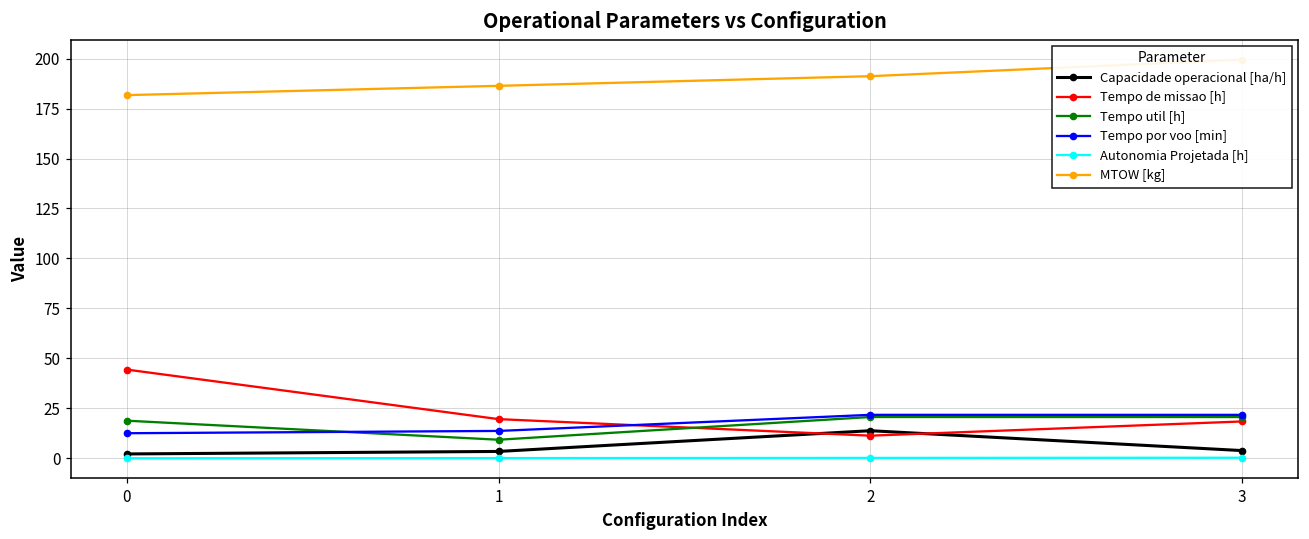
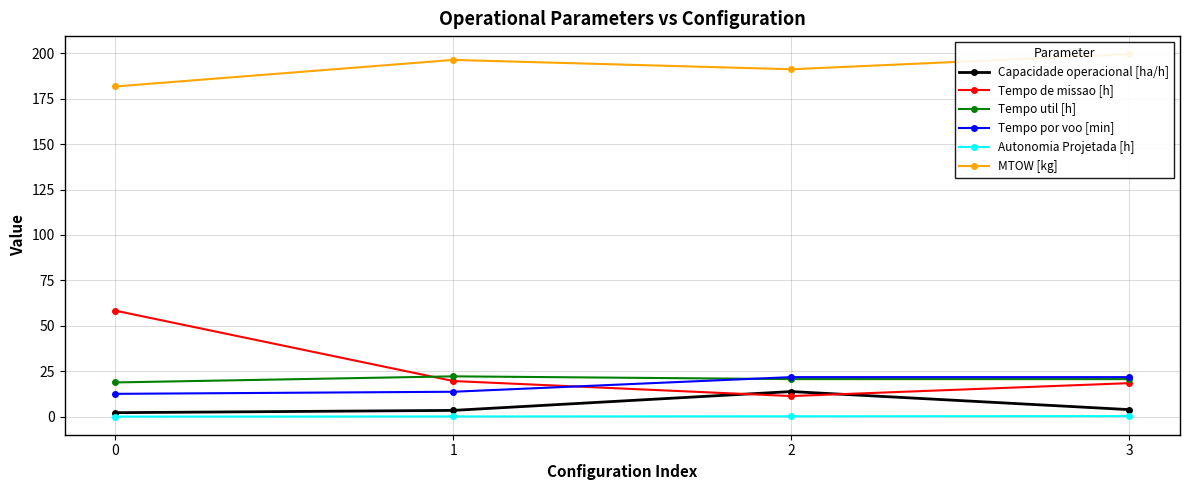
  {
    "Capacidade operacional [ha/h]": {
      "0": 2,
      "1": 4,
      "2": 14,
      "3": 4
    },
    "Tempo de missao [h]": {
-     "0": 44,
+     "0": 58,
      "1": 20,
      "2": 11,
      "3": 19
    },
    "Tempo util [h]": {
      "0": 19,
-     "1": 9
+     "1": 22
    },
    "Tempo por voo [min]": {
      "0": 13,
      "1": 14
    },
    "Autonomia Projetada [h]": {
      "0": 0,
      "1": 0,
      "2": 0,
      "3": 0
    },
    "MTOW [kg]": {
      "0": 182,
-     "1": 186,
+     "1": 196,
      "2": 191
    }
  }
